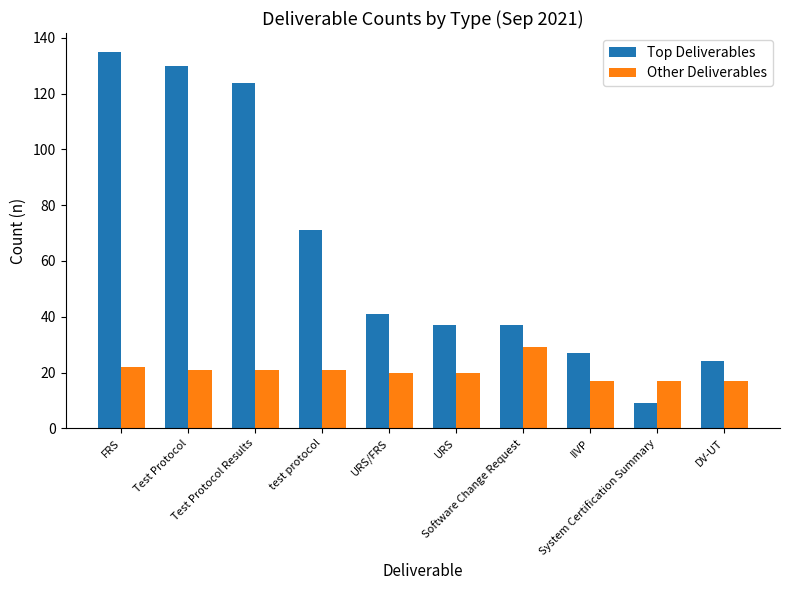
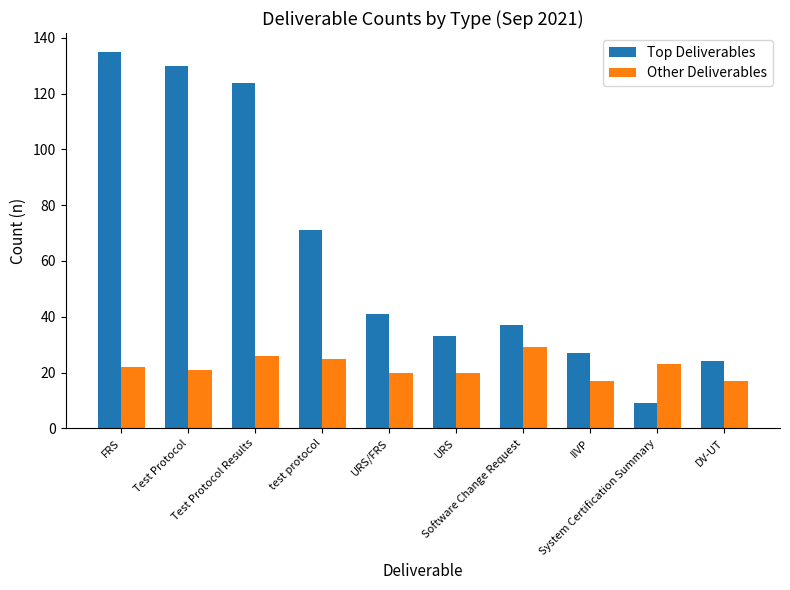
  {
    "Top Deliverables": {
      "FRS": 135,
      "Test Protocol": 130,
      "Test Protocol Results": 124,
      "test protocol": 71,
      "URS/FRS": 41,
-     "URS": 37,
+     "URS": 33,
      "Software Change Request": 37,
      "IIVP": 27,
      "System Certification Summary": 9,
      "DV-UT": 24
    },
    "Other Deliverables": {
      "FRS": 22,
      "Test Protocol": 21,
-     "Test Protocol Results": 21,
-     "test protocol": 21,
+     "Test Protocol Results": 26,
+     "test protocol": 25,
      "URS/FRS": 20,
      "URS": 20,
      "Software Change Request": 29,
      "IIVP": 17,
-     "System Certification Summary": 17,
+     "System Certification Summary": 23,
      "DV-UT": 17
    }
  }
